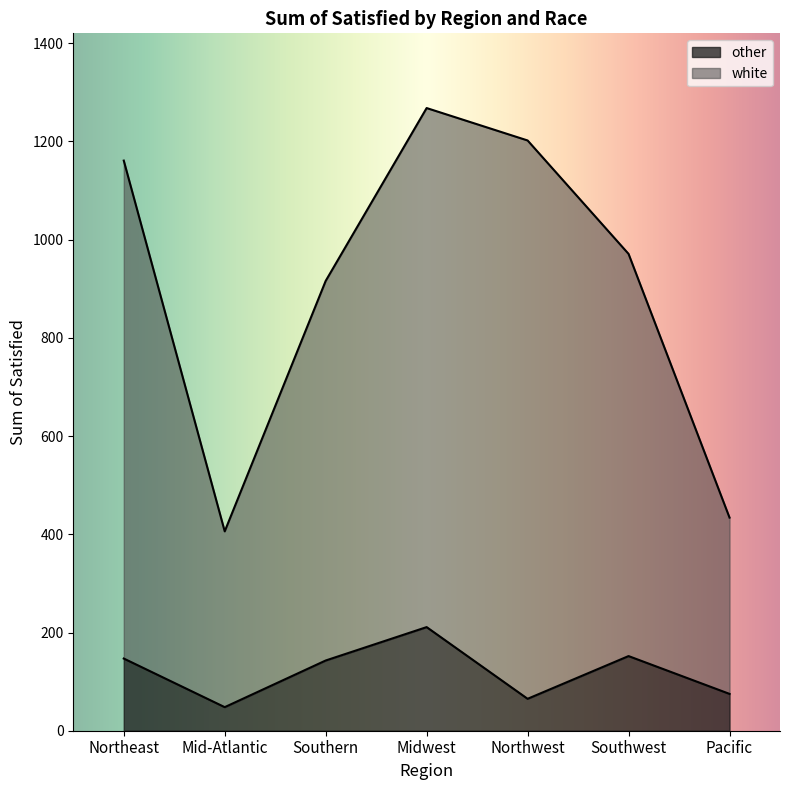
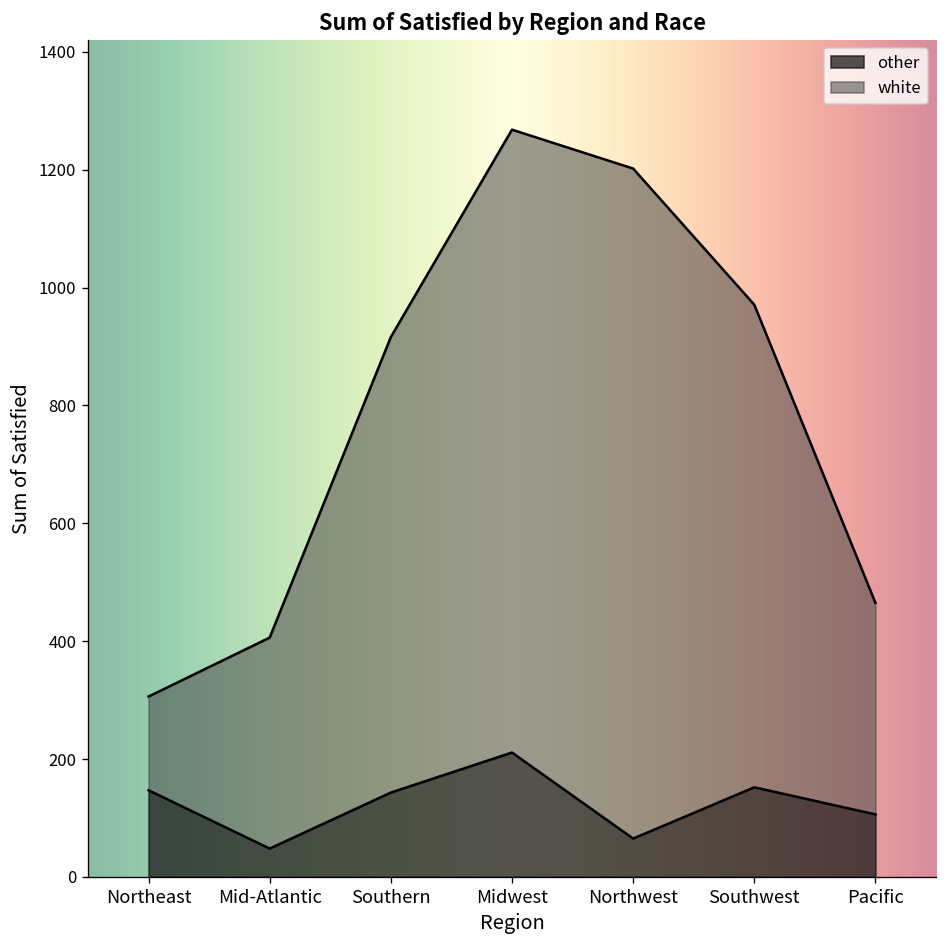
  {
    "other": {
      "Northeast": 150,
      "Mid-Atlantic": 50,
      "Southern": 140,
      "Midwest": 210,
      "Northwest": 70,
      "Southwest": 150,
-     "Pacific": 80
+     "Pacific": 110
    },
    "white": {
-     "Northeast": 1010,
+     "Northeast": 160,
      "Mid-Atlantic": 360,
      "Southern": 770,
      "Midwest": 1060,
      "Northwest": 1140,
      "Southwest": 820,
      "Pacific": 360
    }
  }
